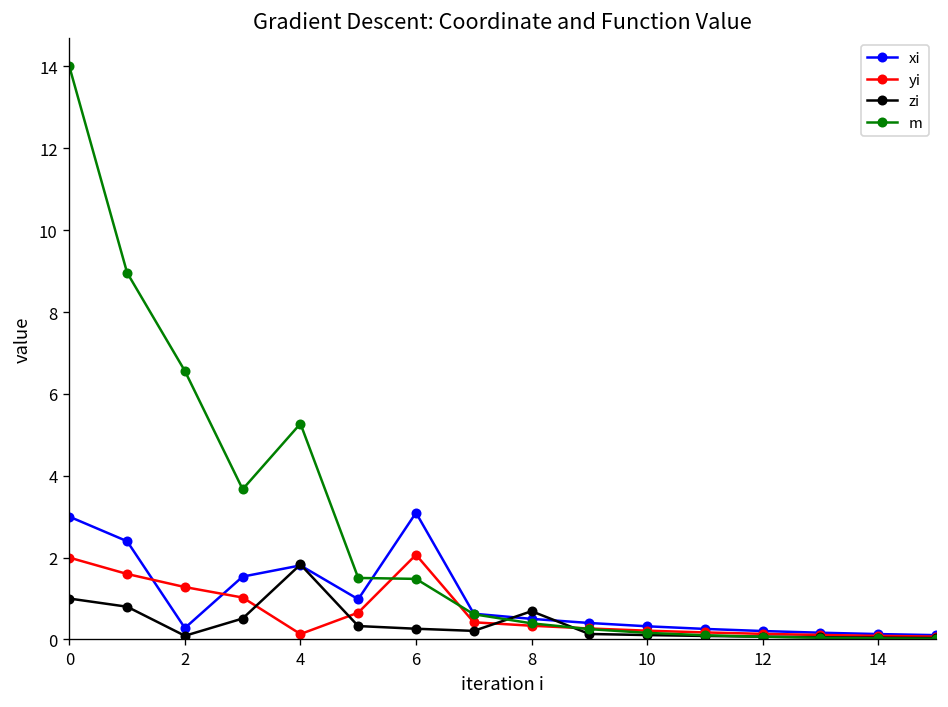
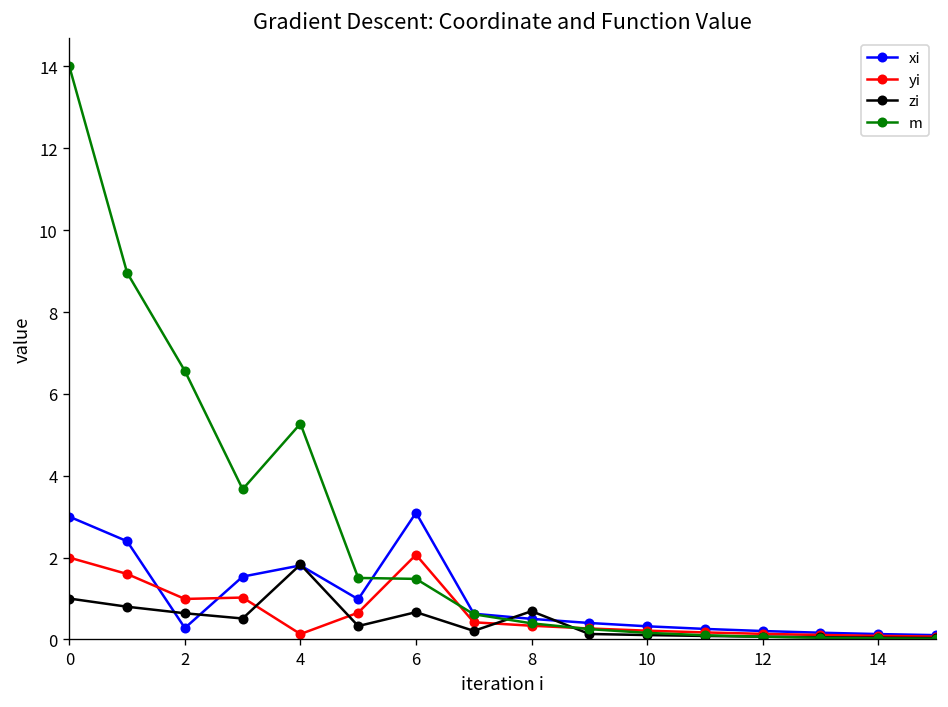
  {
    "xi": {
      "0": 3.0,
      "2": 0.3,
      "6": 3.1,
      "8": 0.5,
      "10": 0.3
    },
    "yi": {
      "0": 2.0,
-     "2": 1.3,
+     "2": 1.0,
      "4": 0.1,
      "6": 2.1
    },
    "zi": {
      "0": 1.0,
-     "2": 0.1,
-     "6": 0.3,
+     "2": 0.6,
+     "6": 0.7,
      "8": 0.7
    },
    "m": {
      "0": 14.0,
      "2": 6.6,
      "4": 5.3,
      "6": 1.5
    }
  }
